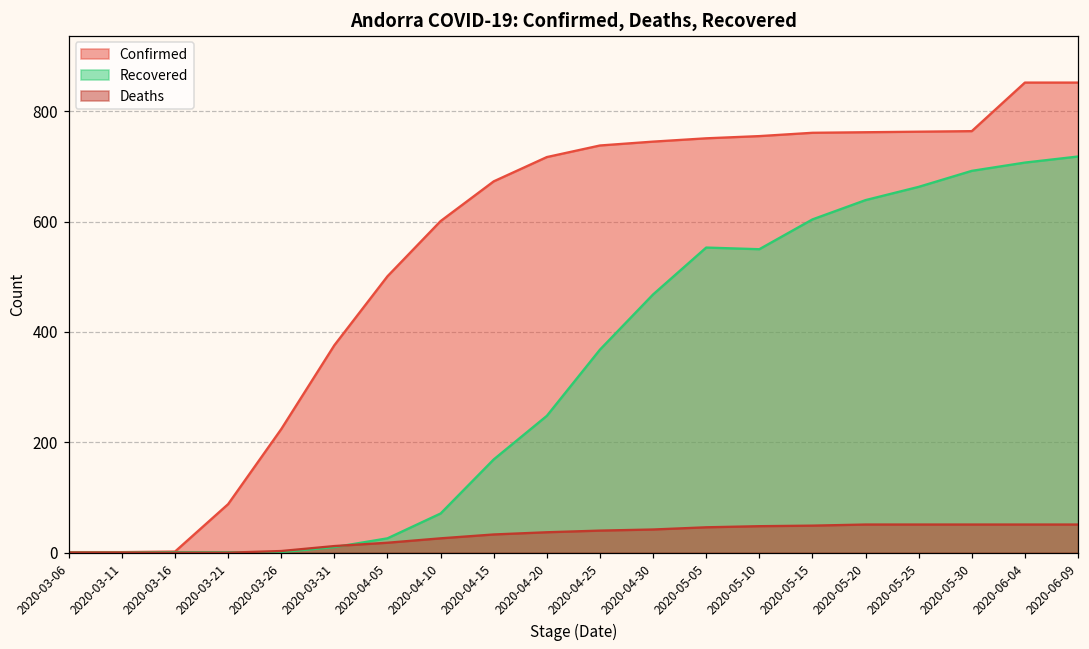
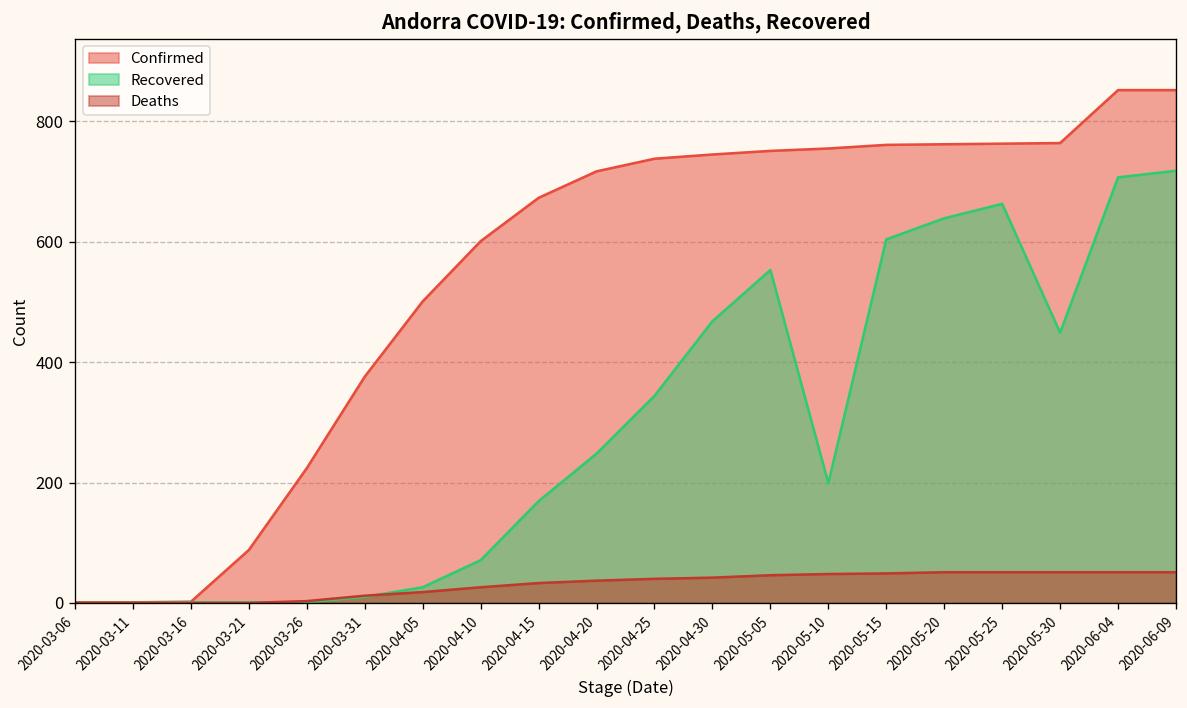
  {
    "Recovered": {
      "2020-04-05": 30,
      "2020-04-10": 70,
      "2020-04-15": 170,
      "2020-04-20": 250,
-     "2020-04-25": 370,
+     "2020-04-25": 340,
      "2020-04-30": 470,
      "2020-05-05": 550,
-     "2020-05-10": 550,
+     "2020-05-10": 200,
      "2020-05-15": 600,
      "2020-05-20": 640,
      "2020-05-25": 660,
-     "2020-05-30": 690,
+     "2020-05-30": 450,
      "2020-06-04": 710,
      "2020-06-09": 720
    }
  }
